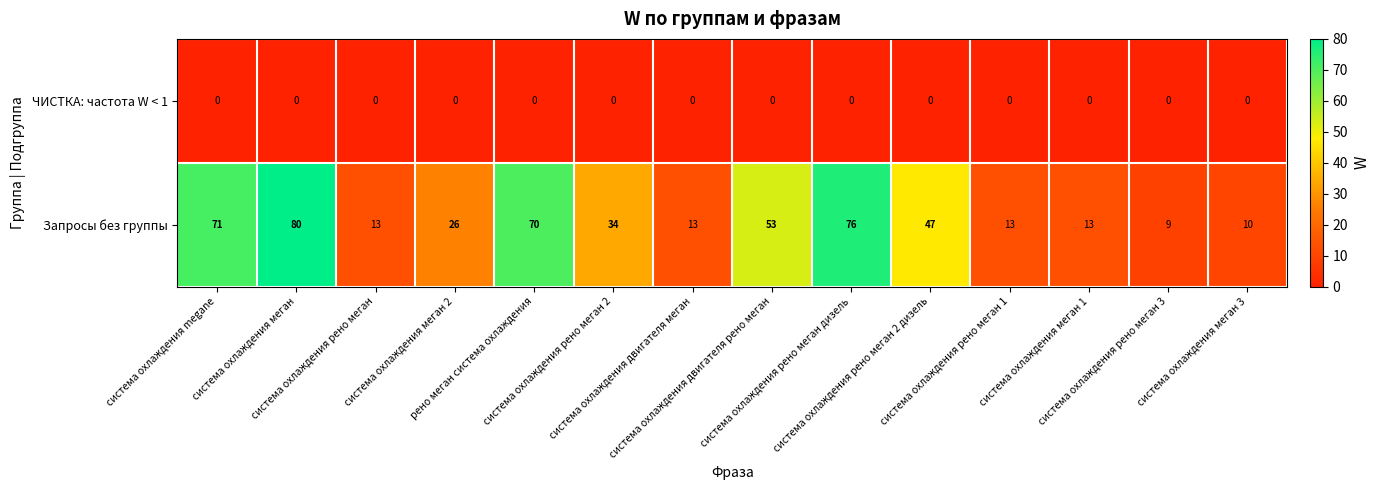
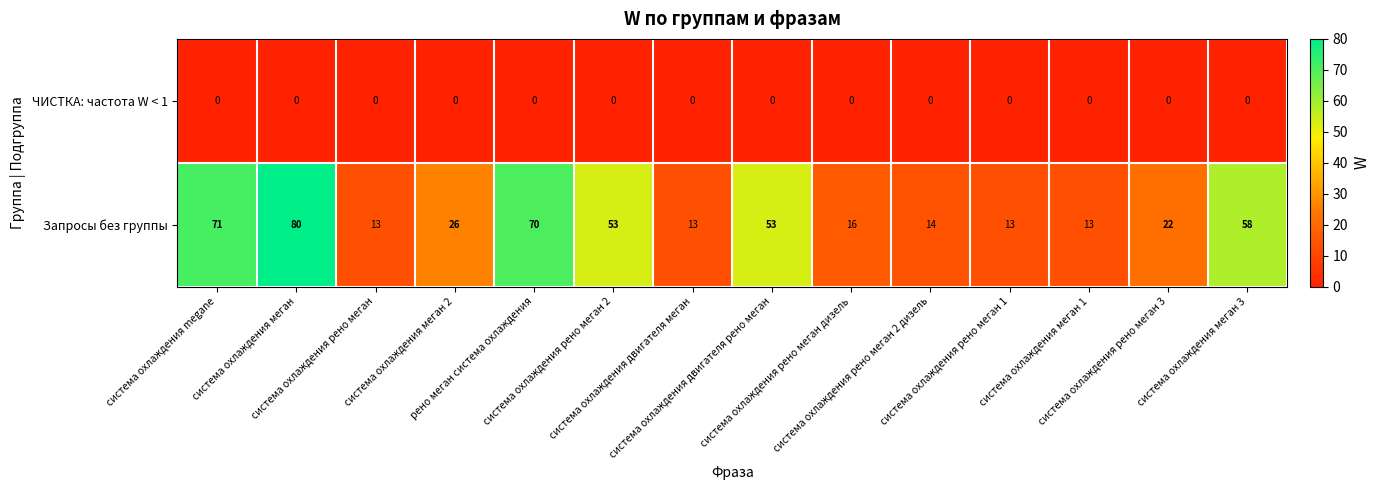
  {
    "ЧИСТКА: частота W < 1": {
      "система охлаждения megane": 0,
      "система охлаждения меган": 0,
      "система охлаждения рено меган": 0,
      "система охлаждения меган 2": 0,
      "рено меган система охлаждения": 0,
      "система охлаждения рено меган 2": 0,
      "система охлаждения двигателя меган": 0,
      "система охлаждения двигателя рено меган": 0,
      "система охлаждения рено меган дизель": 0,
      "система охлаждения рено меган 2 дизель": 0,
      "система охлаждения рено меган 1": 0,
      "система охлаждения меган 1": 0,
      "система охлаждения рено меган 3": 0,
      "система охлаждения меган 3": 0
    },
    "Запросы без группы": {
      "система охлаждения megane": 71,
      "система охлаждения меган": 80,
      "система охлаждения рено меган": 13,
      "система охлаждения меган 2": 26,
      "рено меган система охлаждения": 70,
-     "система охлаждения рено меган 2": 34,
+     "система охлаждения рено меган 2": 53,
      "система охлаждения двигателя меган": 13,
      "система охлаждения двигателя рено меган": 53,
-     "система охлаждения рено меган дизель": 76,
-     "система охлаждения рено меган 2 дизель": 47,
+     "система охлаждения рено меган дизель": 16,
+     "система охлаждения рено меган 2 дизель": 14,
      "система охлаждения рено меган 1": 13,
      "система охлаждения меган 1": 13,
-     "система охлаждения рено меган 3": 9,
-     "система охлаждения меган 3": 10
+     "система охлаждения рено меган 3": 22,
+     "система охлаждения меган 3": 58
    }
  }
